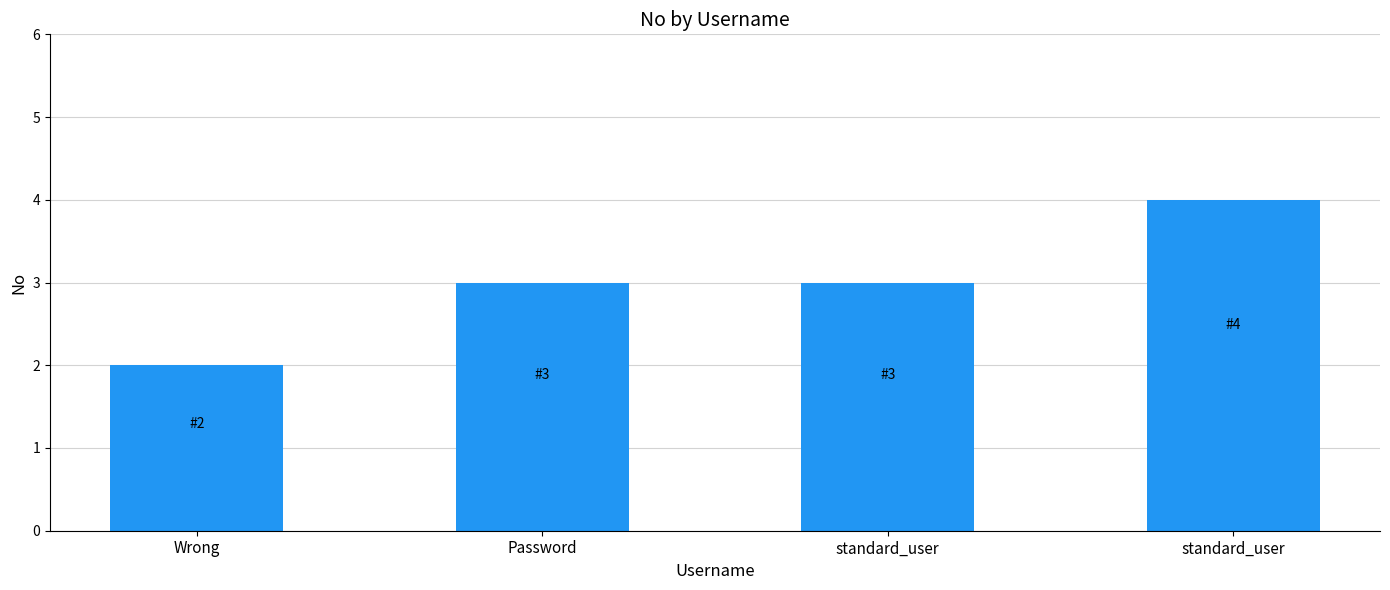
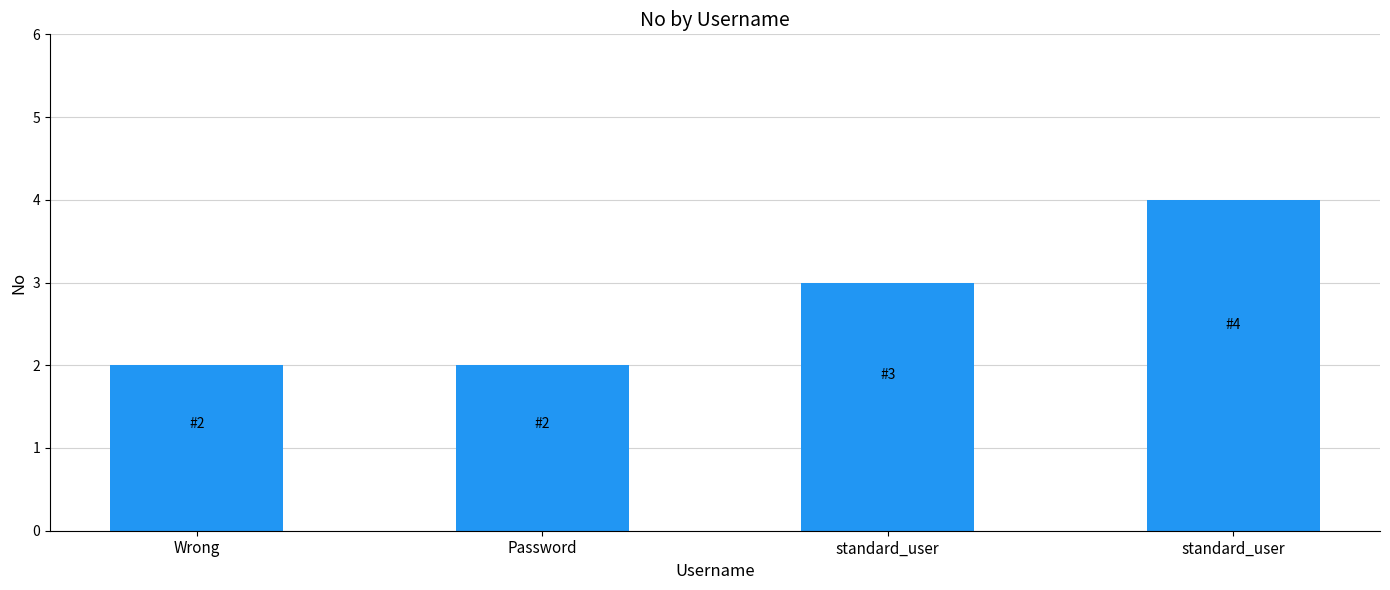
  {
    "Wrong": 2,
-   "Password": 3
+   "Password": 2
  }
